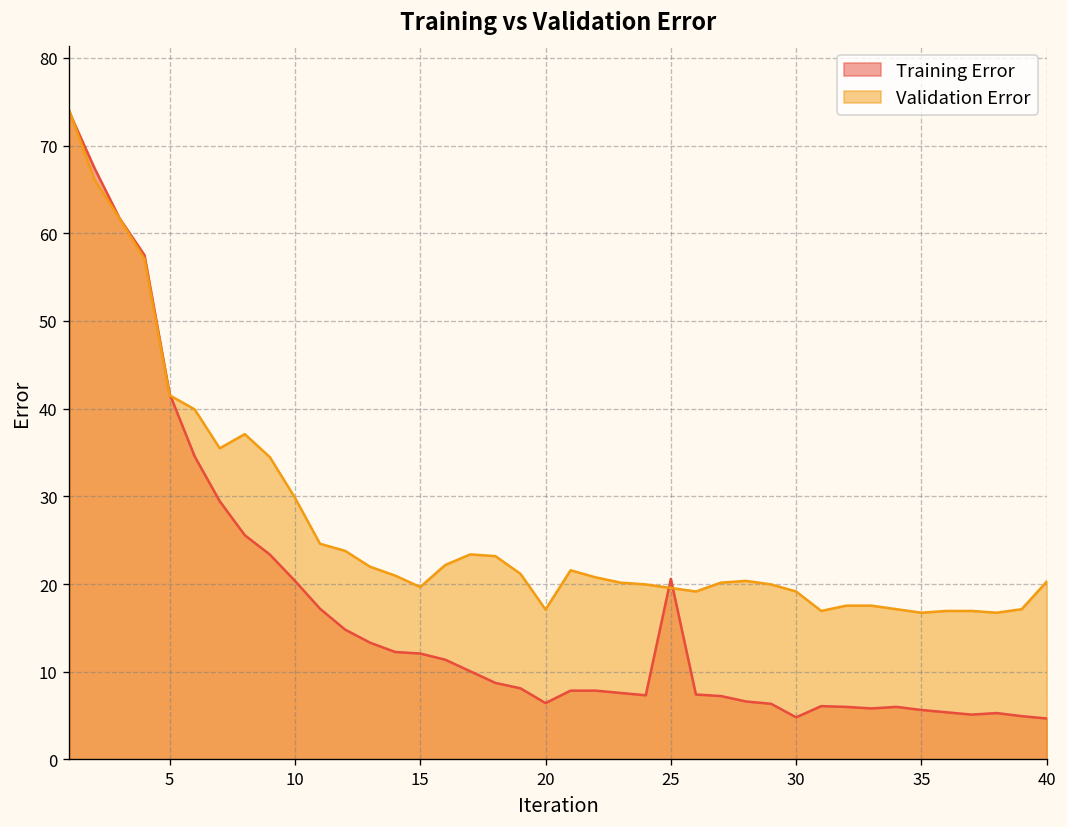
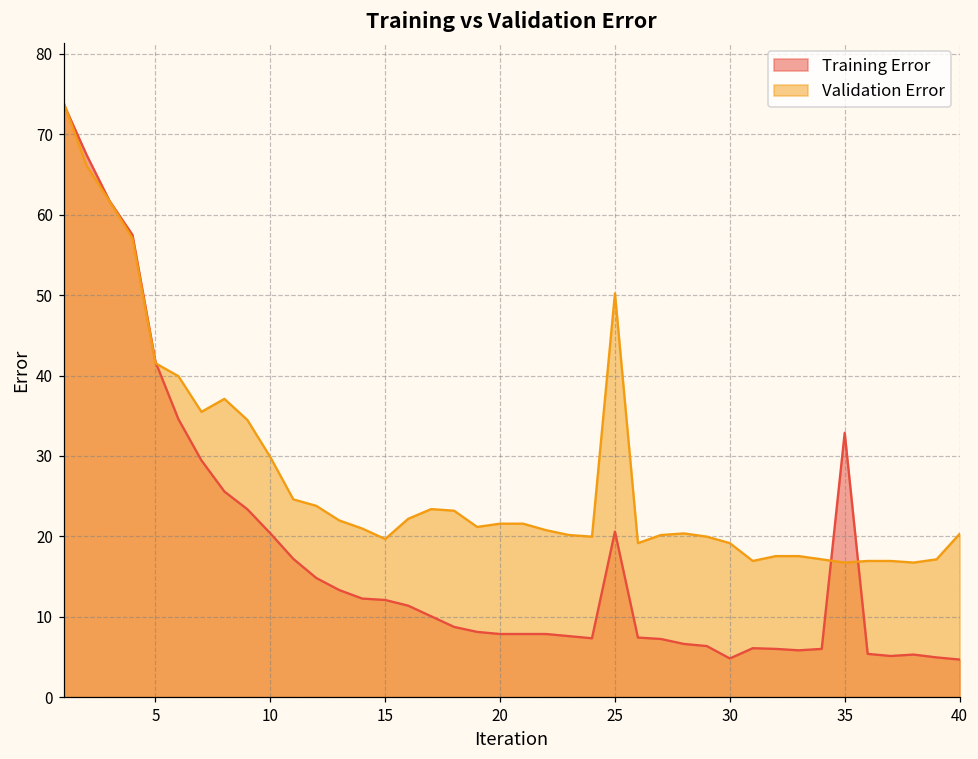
  {
    "Training Error": {
      "10": 20,
      "15": 12,
-     "20": 6,
+     "20": 8,
      "25": 21,
      "30": 5,
-     "35": 6,
+     "35": 33,
      "40": 5
    },
    "Validation Error": {
      "10": 30,
      "15": 20,
-     "20": 17,
-     "25": 20,
+     "20": 22,
+     "25": 50,
      "30": 19,
      "35": 17,
      "40": 20
    }
  }
